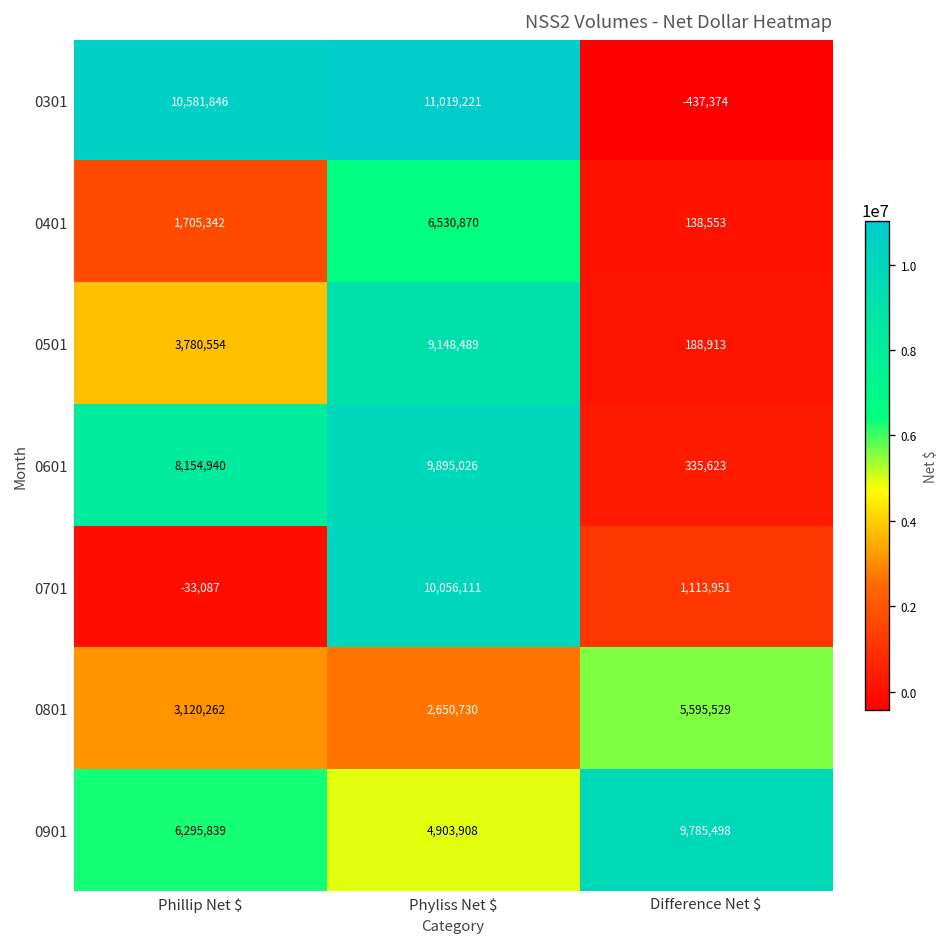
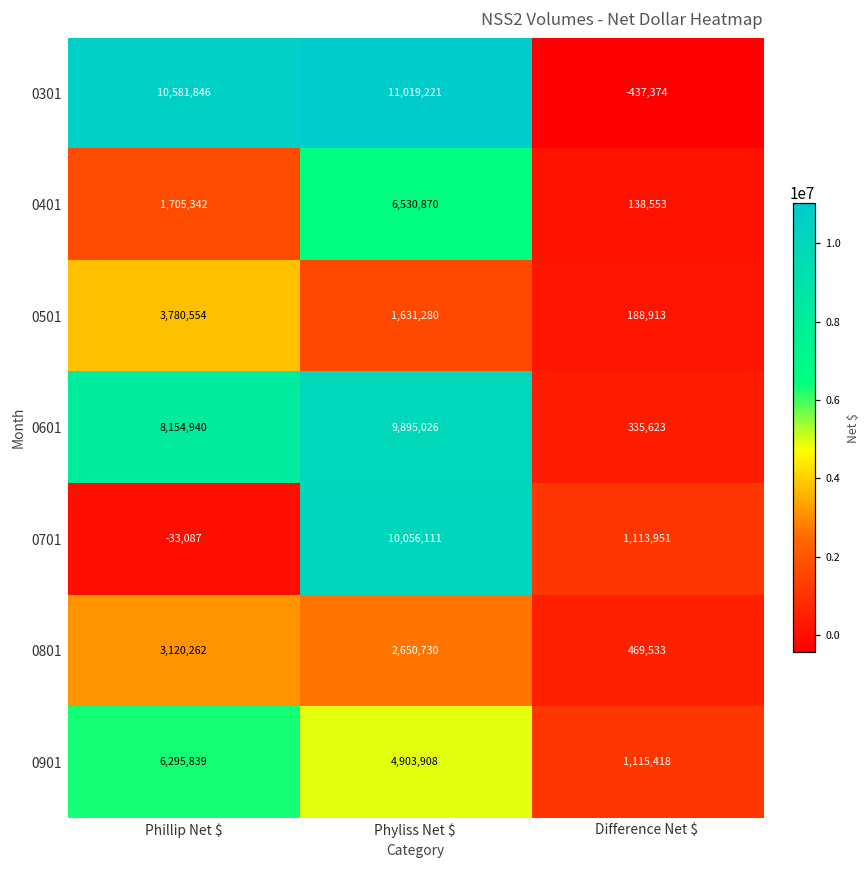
  {
    "0301": {
      "Phillip Net $": "10,581,846",
      "Phyliss Net $": "11,019,221",
      "Difference Net $": "-437,374"
    },
    "0401": {
      "Phillip Net $": "1,705,342",
      "Phyliss Net $": "6,530,870",
      "Difference Net $": "138,553"
    },
    "0501": {
      "Phillip Net $": "3,780,554",
-     "Phyliss Net $": "9,148,489",
+     "Phyliss Net $": "1,631,280",
      "Difference Net $": "188,913"
    },
    "0601": {
      "Phillip Net $": "8,154,940",
      "Phyliss Net $": "9,895,026",
      "Difference Net $": "335,623"
    },
    "0701": {
      "Phillip Net $": "-33,087",
      "Phyliss Net $": "10,056,111",
      "Difference Net $": "1,113,951"
    },
    "0801": {
      "Phillip Net $": "3,120,262",
      "Phyliss Net $": "2,650,730",
-     "Difference Net $": "5,595,529"
+     "Difference Net $": "469,533"
    },
    "0901": {
      "Phillip Net $": "6,295,839",
      "Phyliss Net $": "4,903,908",
-     "Difference Net $": "9,785,498"
+     "Difference Net $": "1,115,418"
    }
  }
